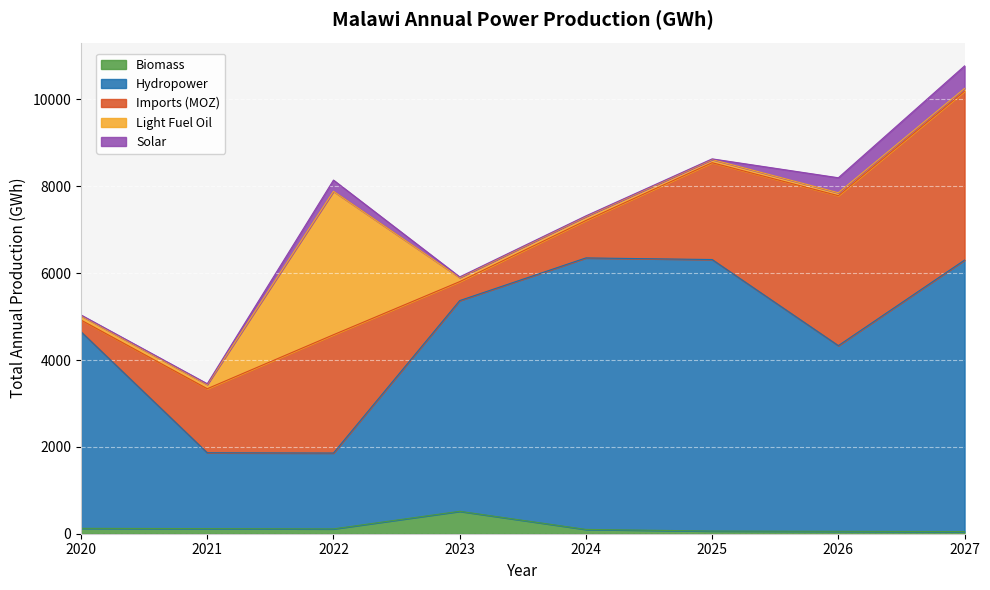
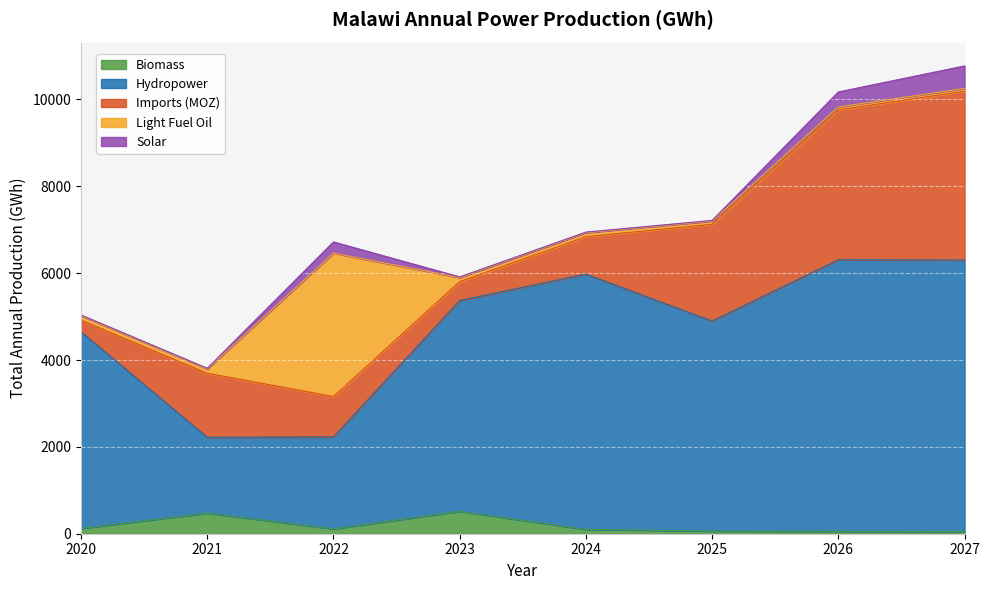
  {
    "Biomass": {
      "2020": 100,
-     "2021": 100,
+     "2021": 500,
      "2022": 100,
      "2023": 500,
      "2024": 100,
      "2025": 100,
      "2026": 100,
      "2027": 0
    },
    "Hydropower": {
      "2020": 4500,
      "2021": 1700,
-     "2022": 1700,
+     "2022": 2100,
      "2023": 4900,
-     "2024": 6300,
-     "2025": 6300,
-     "2026": 4300,
+     "2024": 5900,
+     "2025": 4800,
+     "2026": 6300,
      "2027": 6300
    },
    "Imports (MOZ)": {
      "2020": 300,
      "2021": 1500,
-     "2022": 2700,
+     "2022": 900,
      "2023": 400,
      "2024": 900,
      "2025": 2200,
      "2026": 3500,
      "2027": 3900
    },
    "Light Fuel Oil": {
      "2022": 3300,
      "2026": 100,
      "2027": 100
    },
    "Solar": {
      "2022": 300,
      "2026": 300,
      "2027": 500
    }
  }
